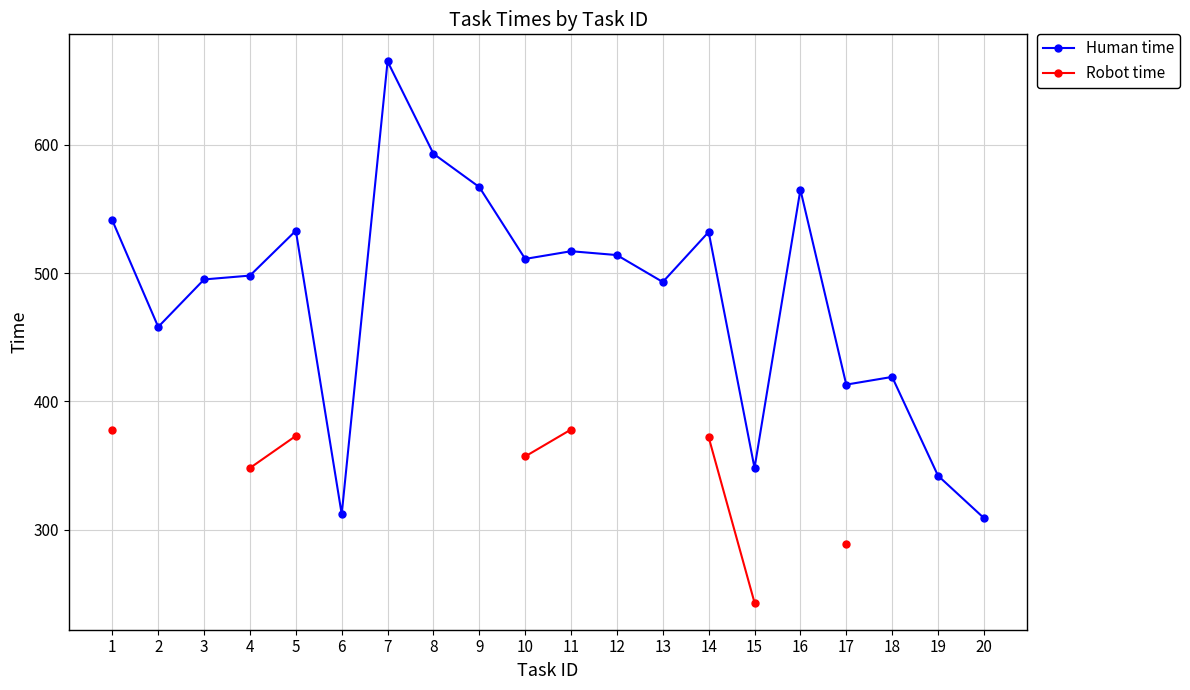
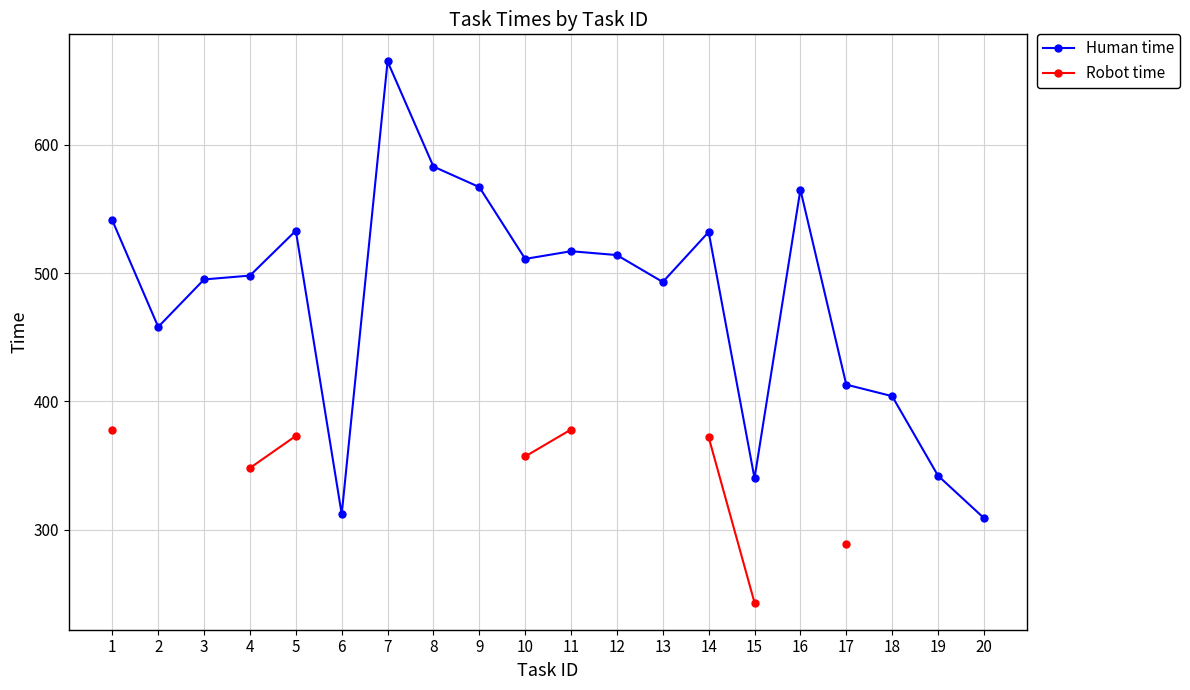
  {
    "Human time": {
      "1": 541,
      "2": 458,
      "3": 495,
      "4": 498,
      "5": 533,
      "6": 312,
      "7": 665,
-     "8": 593,
+     "8": 583,
      "9": 567,
      "10": 511,
      "11": 517,
      "12": 514,
      "13": 493,
      "14": 532,
-     "15": 348,
+     "15": 340,
      "16": 565,
      "17": 413,
-     "18": 419,
+     "18": 404,
      "19": 342,
      "20": 309
    },
    "Robot time": {
      "1": 378,
      "4": 348,
      "5": 373,
      "10": 357,
      "11": 378,
      "14": 372,
      "15": 243,
      "17": 289
    }
  }
